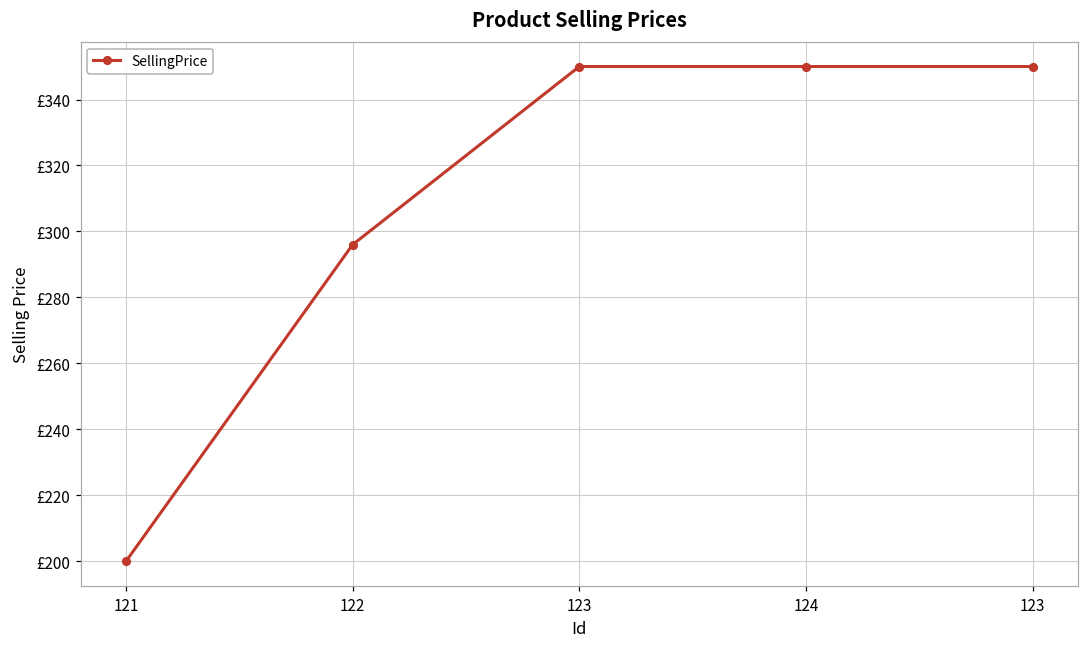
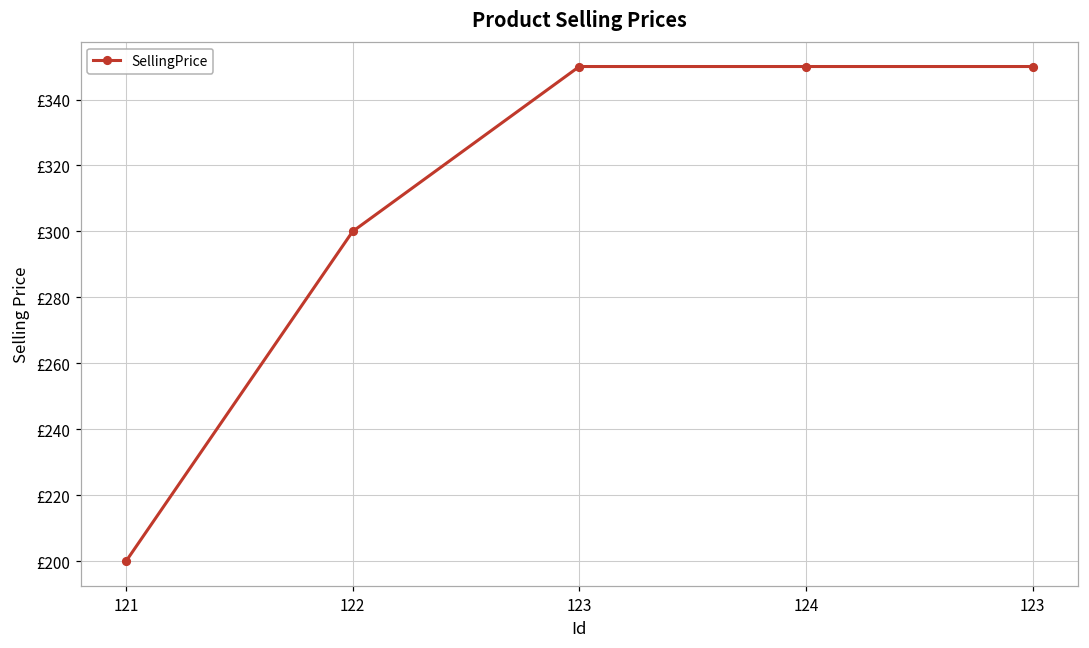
  {
    "121": "£200",
-   "122": "£296",
+   "122": "£300",
    "124": "£350"
  }
